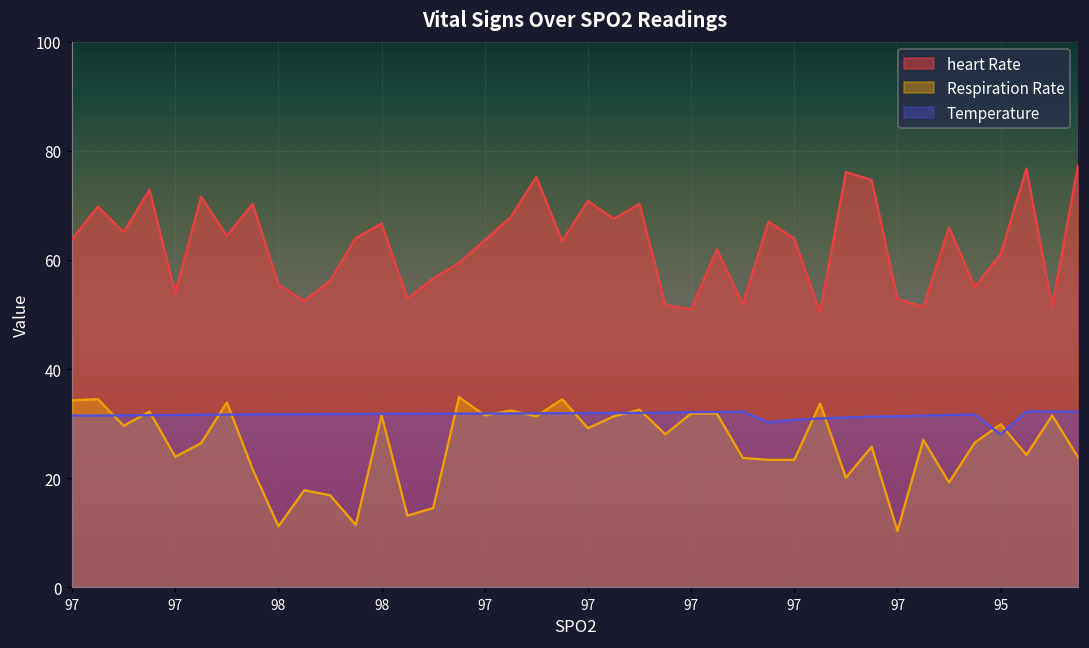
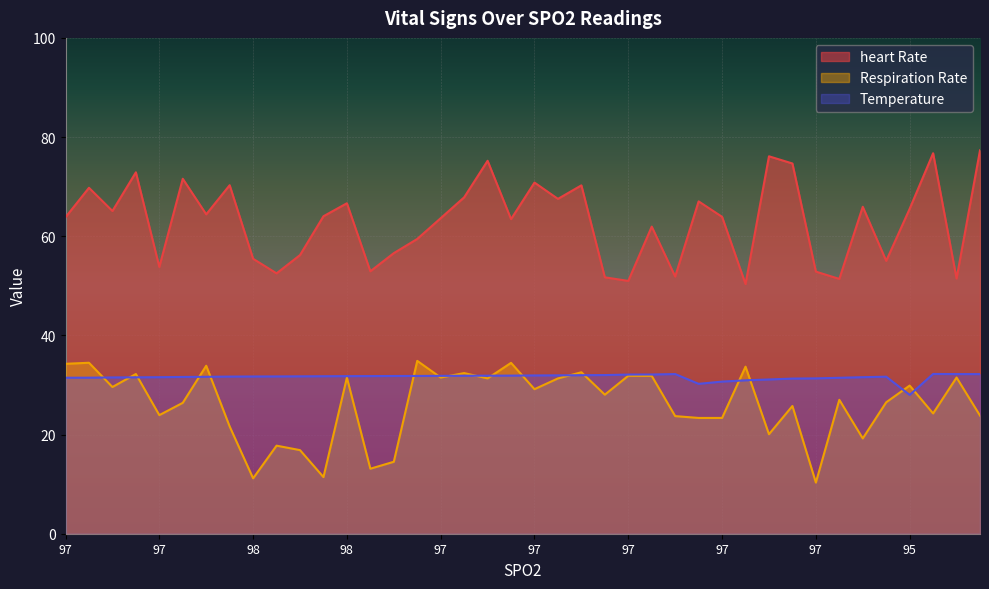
  {
    "heart Rate": {
-     "95": 61
+     "95": 66
    },
    "Respiration Rate": {
      "95": 30
    },
    "Temperature": {
      "95": 28
    }
  }
